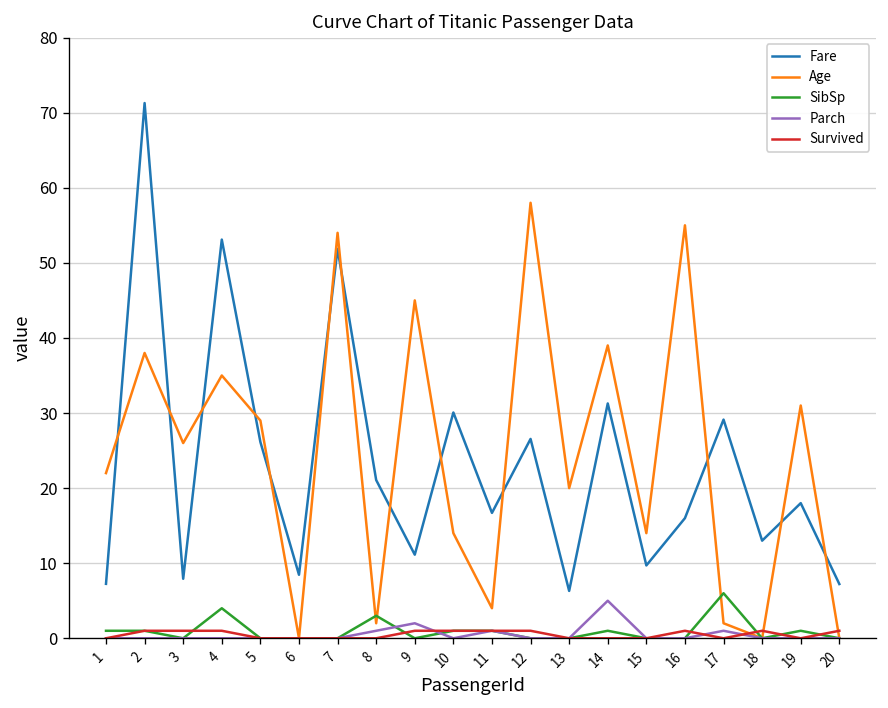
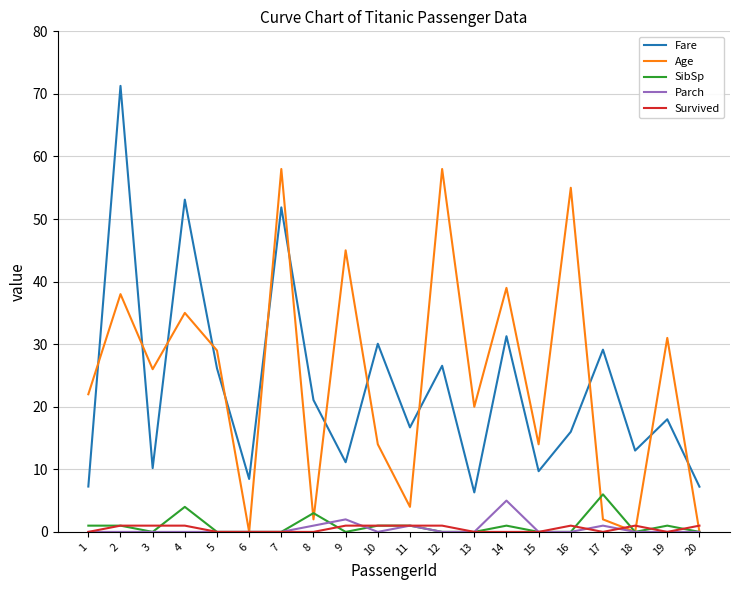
  {
    "Fare": {
      "1": 7,
      "2": 71,
-     "3": 8,
+     "3": 10,
      "4": 53,
      "5": 26,
      "6": 8,
      "7": 52,
      "8": 21,
      "9": 11,
      "10": 30,
      "11": 17,
      "12": 27,
      "13": 6,
      "14": 31,
      "15": 10,
      "16": 16,
      "17": 29,
      "18": 13,
      "19": 18,
      "20": 7
    },
    "Age": {
      "1": 22,
      "2": 38,
      "3": 26,
      "4": 35,
      "5": 29,
-     "7": 54,
+     "7": 58,
      "8": 2,
      "9": 45,
      "10": 14,
      "11": 4,
      "12": 58,
      "13": 20,
      "14": 39,
      "15": 14,
      "16": 55,
      "17": 2,
      "19": 31
    },
    "SibSp": {
      "1": 1,
      "4": 4,
      "8": 3,
      "9": 0,
      "14": 1,
      "17": 6,
      "19": 1
    },
    "Parch": {
      "2": 0,
      "4": 0,
      "8": 1,
      "9": 2,
      "10": 0,
      "14": 5,
      "17": 1
    },
    "Survived": {
      "3": 1,
      "4": 1,
      "8": 0,
      "9": 1,
      "12": 1,
      "14": 0,
      "16": 1,
      "17": 0,
      "18": 1,
      "20": 1
    }
  }
